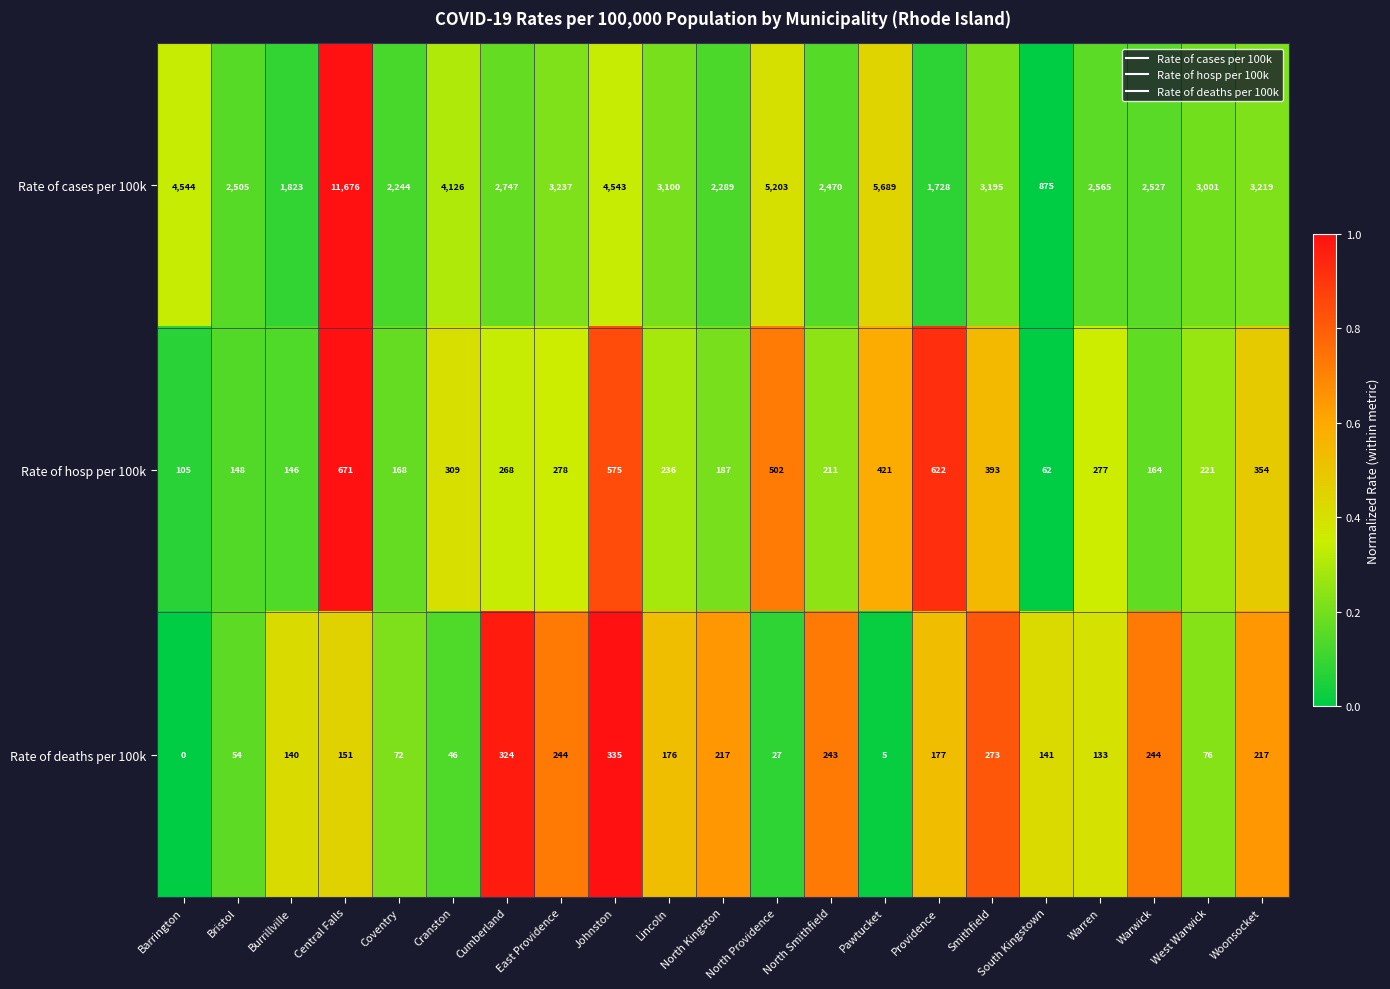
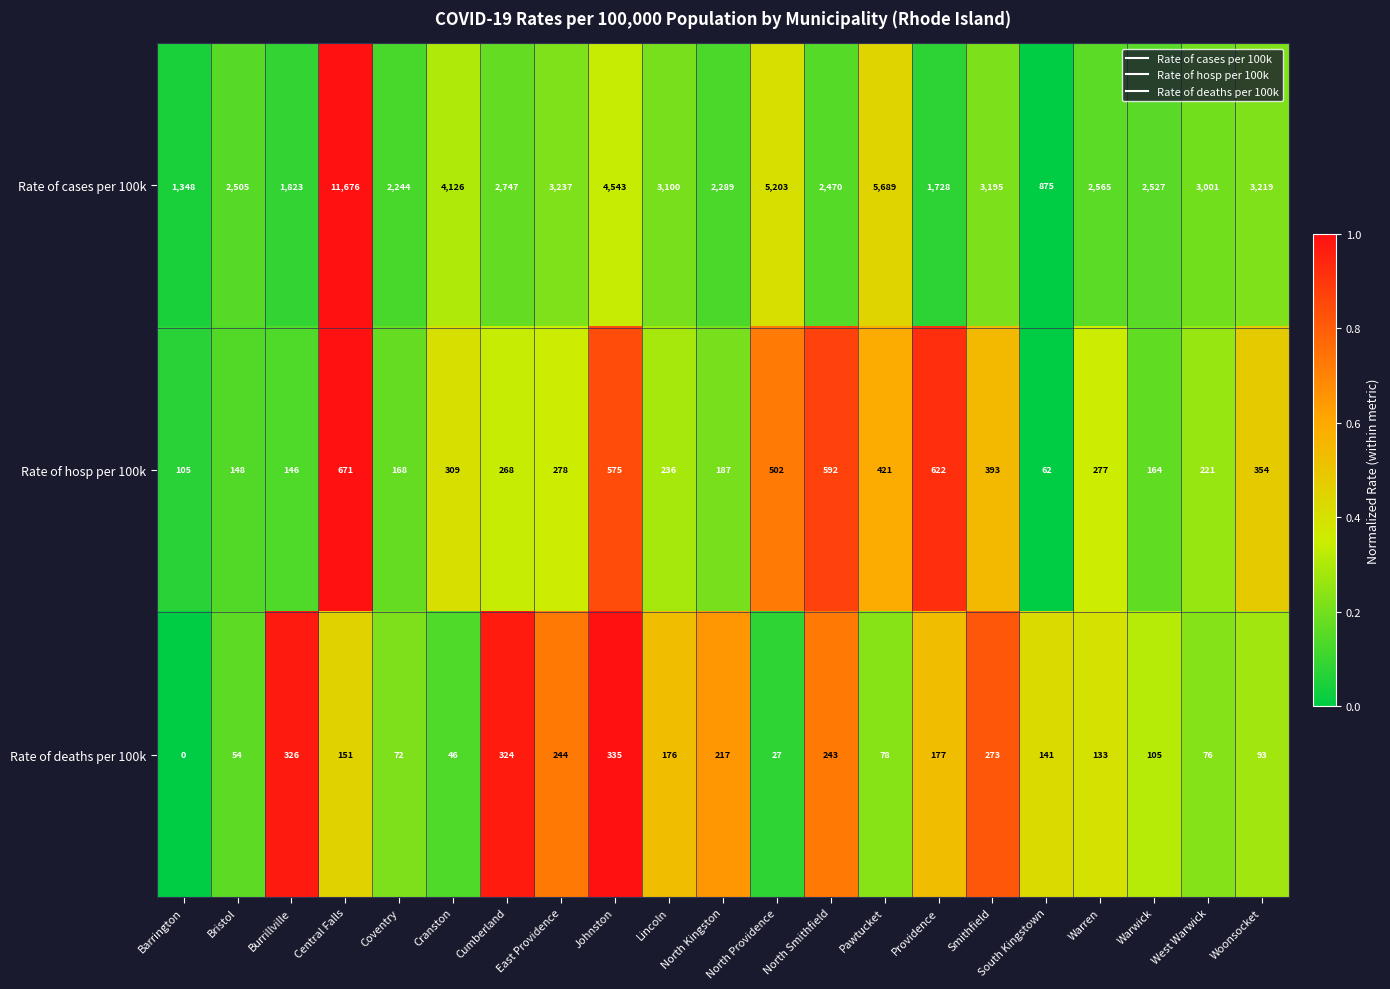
  {
    "Rate of cases per 100k": {
-     "Barrington": "4,544",
+     "Barrington": "1,348",
      "Bristol": "2,505",
      "Burrillville": "1,823",
      "Central Falls": "11,676",
      "Coventry": "2,244",
      "Cranston": "4,126",
      "Cumberland": "2,747",
      "East Providence": "3,237",
      "Johnston": "4,543",
      "Lincoln": "3,100",
      "North Kingston": "2,289",
      "North Providence": "5,203",
      "North Smithfield": "2,470",
      "Pawtucket": "5,689",
      "Providence": "1,728",
      "Smithfield": "3,195",
      "South Kingstown": "875",
      "Warren": "2,565",
      "Warwick": "2,527",
      "West Warwick": "3,001",
      "Woonsocket": "3,219"
    },
    "Rate of hosp per 100k": {
      "Barrington": "105",
      "Bristol": "148",
      "Burrillville": "146",
      "Central Falls": "671",
      "Coventry": "168",
      "Cranston": "309",
      "Cumberland": "268",
      "East Providence": "278",
      "Johnston": "575",
      "Lincoln": "236",
      "North Kingston": "187",
      "North Providence": "502",
-     "North Smithfield": "211",
+     "North Smithfield": "592",
      "Pawtucket": "421",
      "Providence": "622",
      "Smithfield": "393",
      "South Kingstown": "62",
      "Warren": "277",
      "Warwick": "164",
      "West Warwick": "221",
      "Woonsocket": "354"
    },
    "Rate of deaths per 100k": {
      "Barrington": "0",
      "Bristol": "54",
-     "Burrillville": "140",
+     "Burrillville": "326",
      "Central Falls": "151",
      "Coventry": "72",
      "Cranston": "46",
      "Cumberland": "324",
      "East Providence": "244",
      "Johnston": "335",
      "Lincoln": "176",
      "North Kingston": "217",
      "North Providence": "27",
      "North Smithfield": "243",
-     "Pawtucket": "5",
+     "Pawtucket": "78",
      "Providence": "177",
      "Smithfield": "273",
      "South Kingstown": "141",
      "Warren": "133",
-     "Warwick": "244",
+     "Warwick": "105",
      "West Warwick": "76",
-     "Woonsocket": "217"
+     "Woonsocket": "93"
    }
  }
